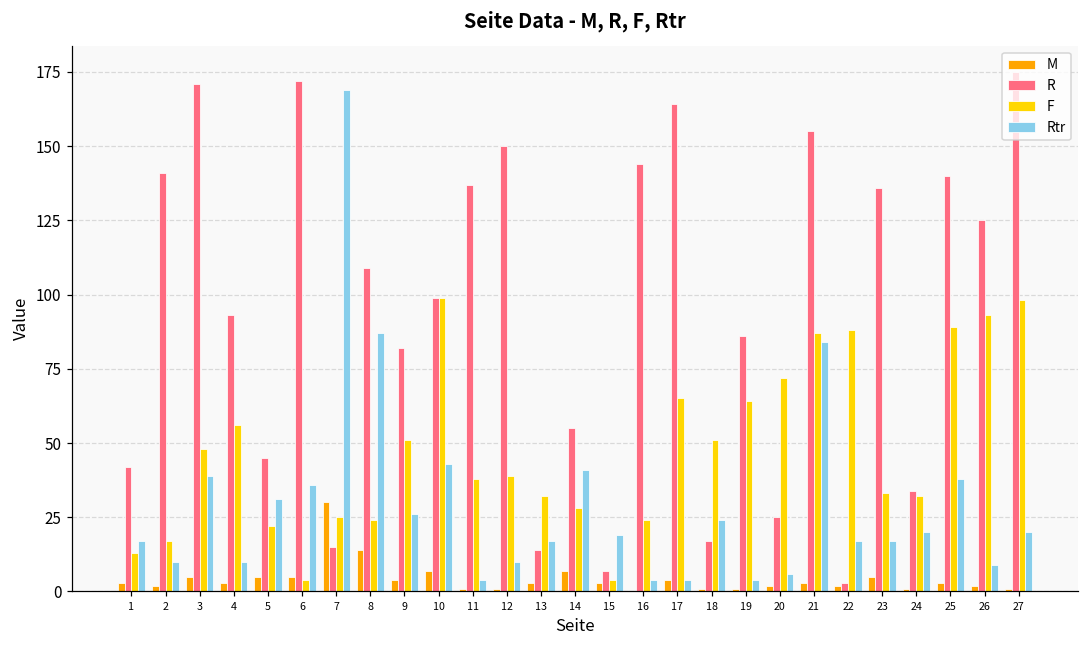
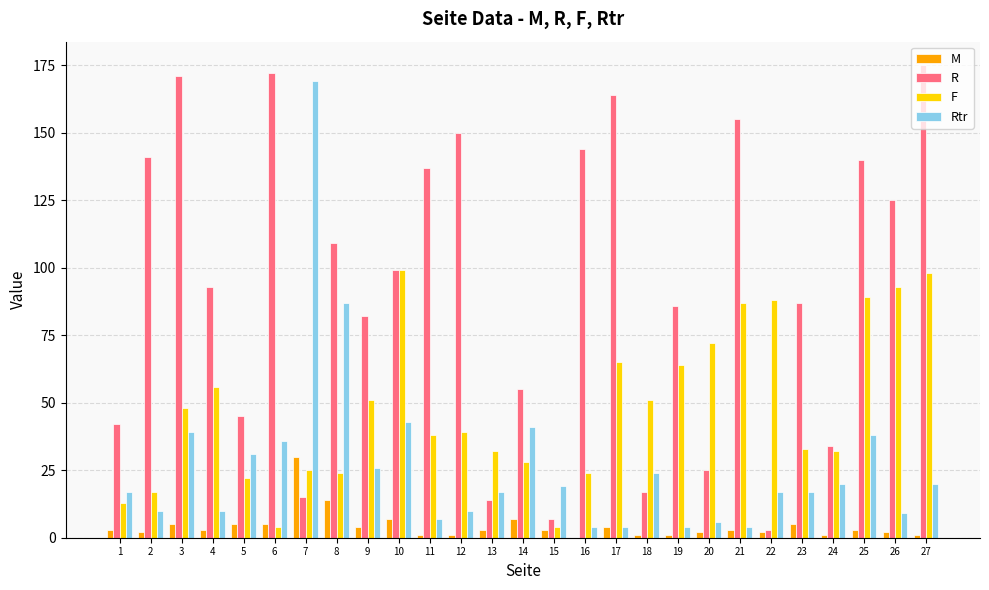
  {
    "R": {
      "1": 42,
      "2": 141,
      "3": 171,
      "4": 93,
      "5": 45,
      "6": 172,
      "7": 15,
      "8": 109,
      "9": 82,
      "10": 99,
      "11": 137,
      "12": 150,
      "13": 14,
      "14": 55,
      "15": 7,
      "16": 144,
      "17": 164,
      "18": 17,
      "19": 86,
      "20": 25,
      "21": 155,
      "22": 3,
-     "23": 136,
+     "23": 87,
      "24": 34,
      "25": 140,
      "26": 125
    },
    "Rtr": {
      "1": 17,
      "2": 10,
      "3": 39,
      "4": 10,
      "5": 31,
      "6": 36,
      "7": 169,
      "8": 87,
      "9": 26,
      "10": 43,
-     "11": 4,
+     "11": 7,
      "12": 10,
      "13": 17,
      "14": 41,
      "15": 19,
      "16": 4,
      "17": 4,
      "18": 24,
      "19": 4,
      "20": 6,
-     "21": 84,
+     "21": 4,
      "22": 17,
      "23": 17,
      "24": 20,
      "25": 38,
      "26": 9,
      "27": 20
    }
  }
